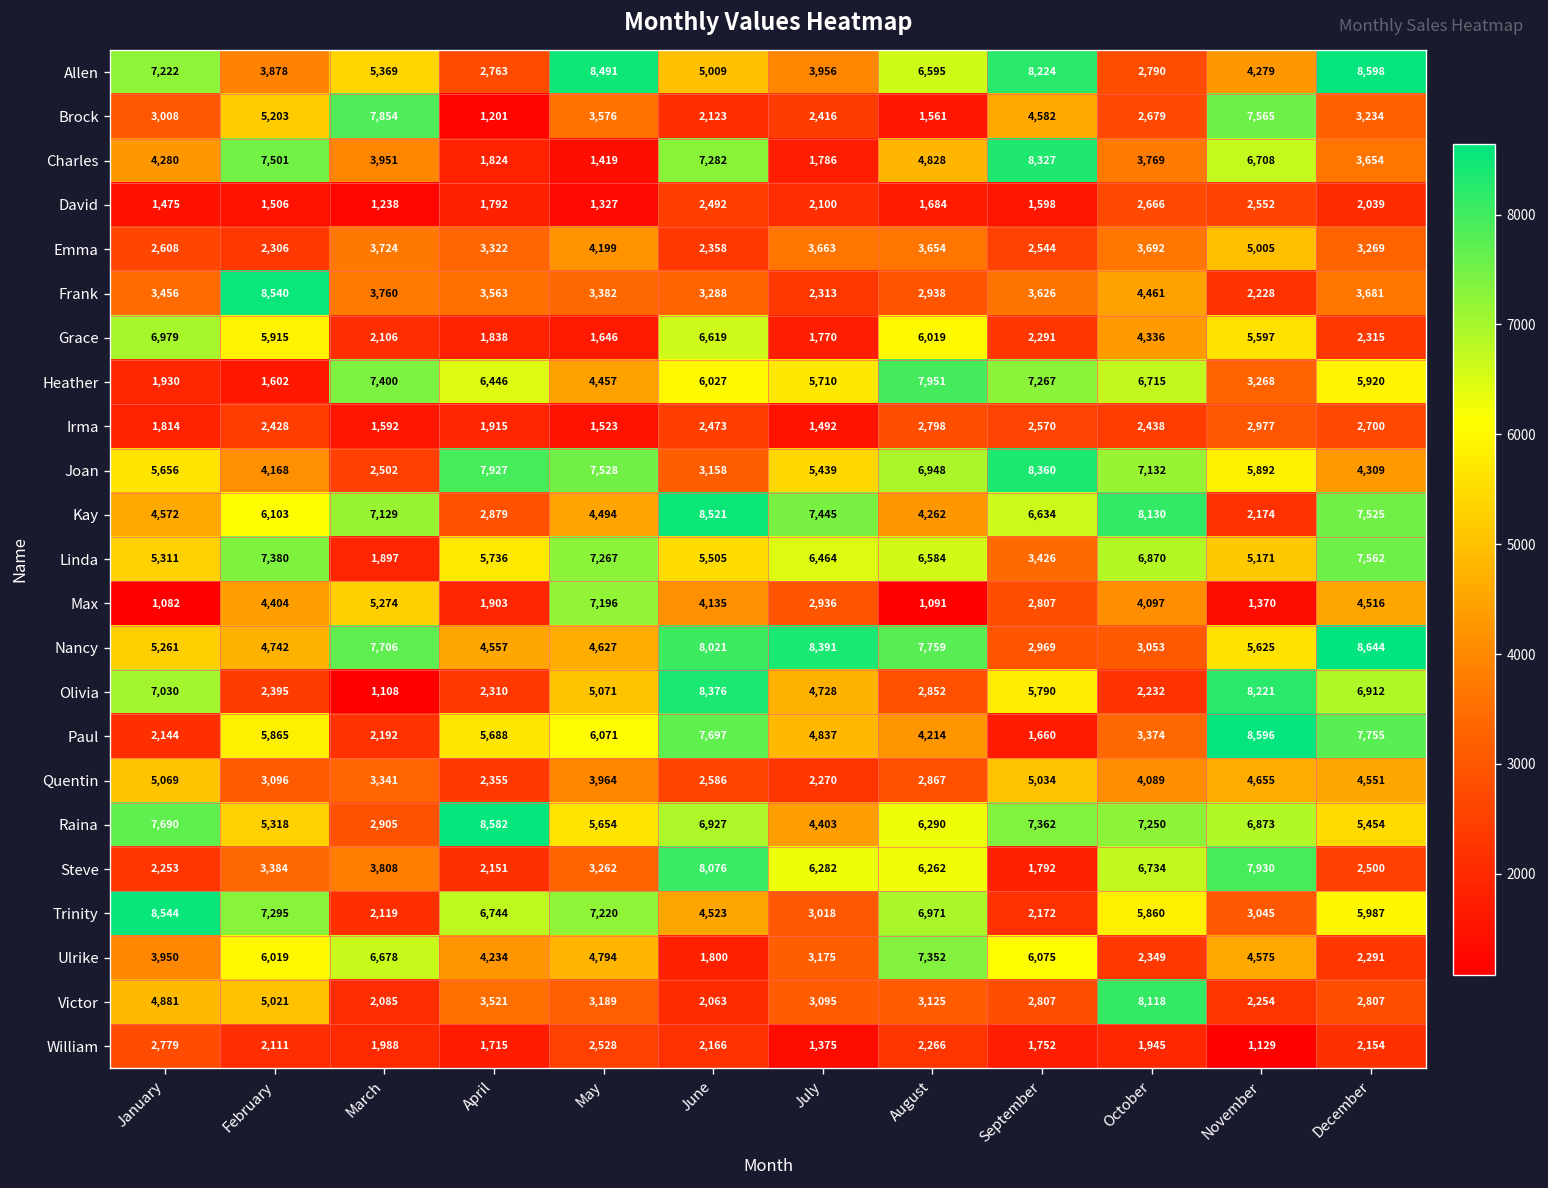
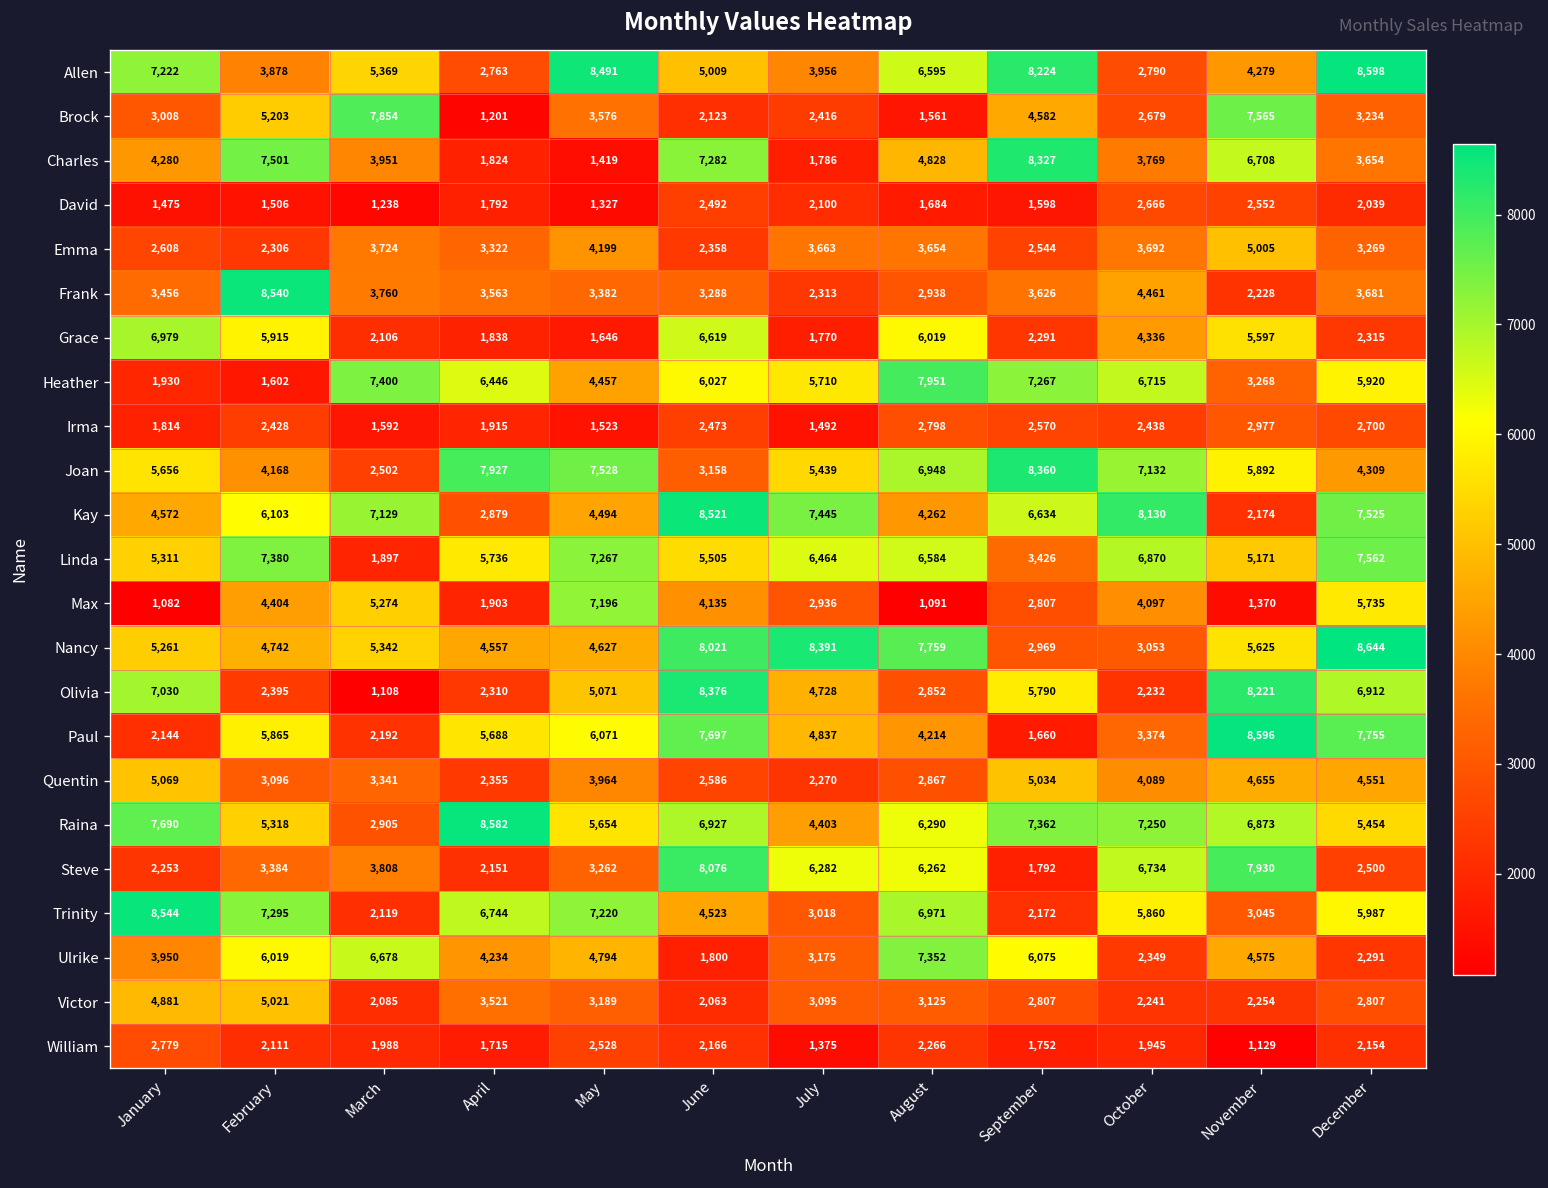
  {
    "Max": {
      "January": "1,082",
      "February": "4,404",
      "March": "5,274",
      "April": "1,903",
      "May": "7,196",
      "June": "4,135",
      "July": "2,936",
      "August": "1,091",
      "September": "2,807",
      "October": "4,097",
      "November": "1,370",
-     "December": "4,516"
+     "December": "5,735"
    },
    "Nancy": {
      "January": "5,261",
      "February": "4,742",
-     "March": "7,706",
+     "March": "5,342",
      "April": "4,557",
      "May": "4,627",
      "June": "8,021",
      "July": "8,391",
      "August": "7,759",
      "September": "2,969",
      "October": "3,053",
      "November": "5,625",
      "December": "8,644"
    },
    "Victor": {
      "January": "4,881",
      "February": "5,021",
      "March": "2,085",
      "April": "3,521",
      "May": "3,189",
      "June": "2,063",
      "July": "3,095",
      "August": "3,125",
      "September": "2,807",
-     "October": "8,118",
+     "October": "2,241",
      "November": "2,254",
      "December": "2,807"
    }
  }
